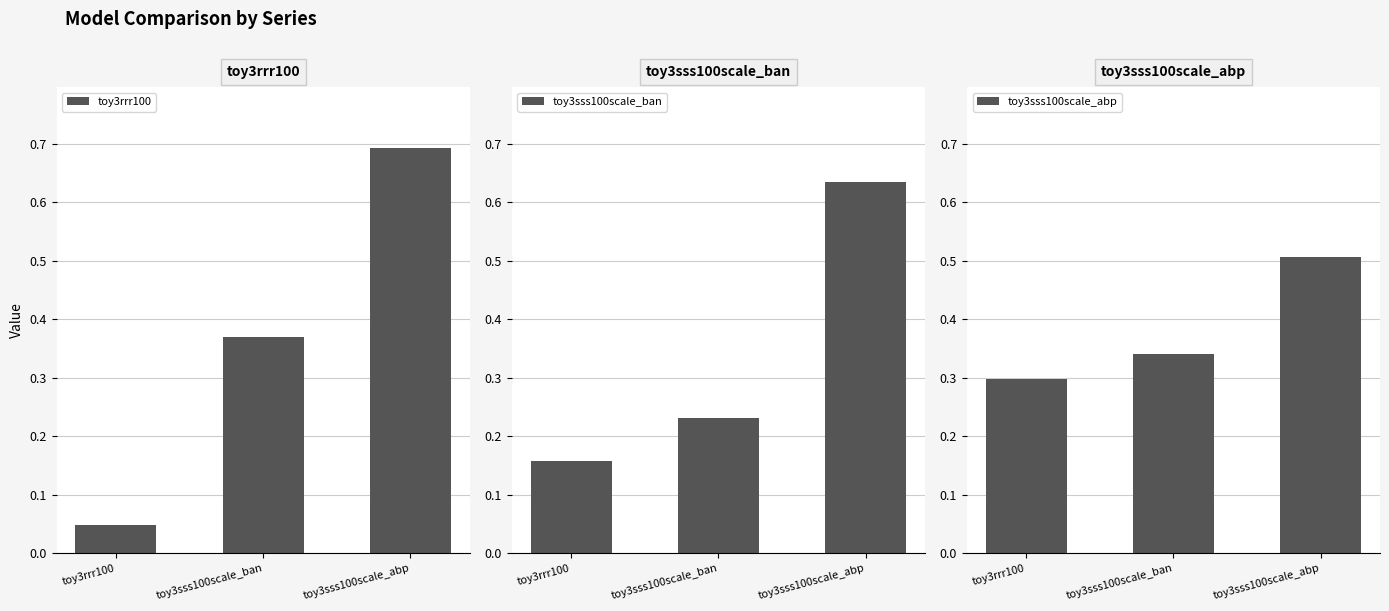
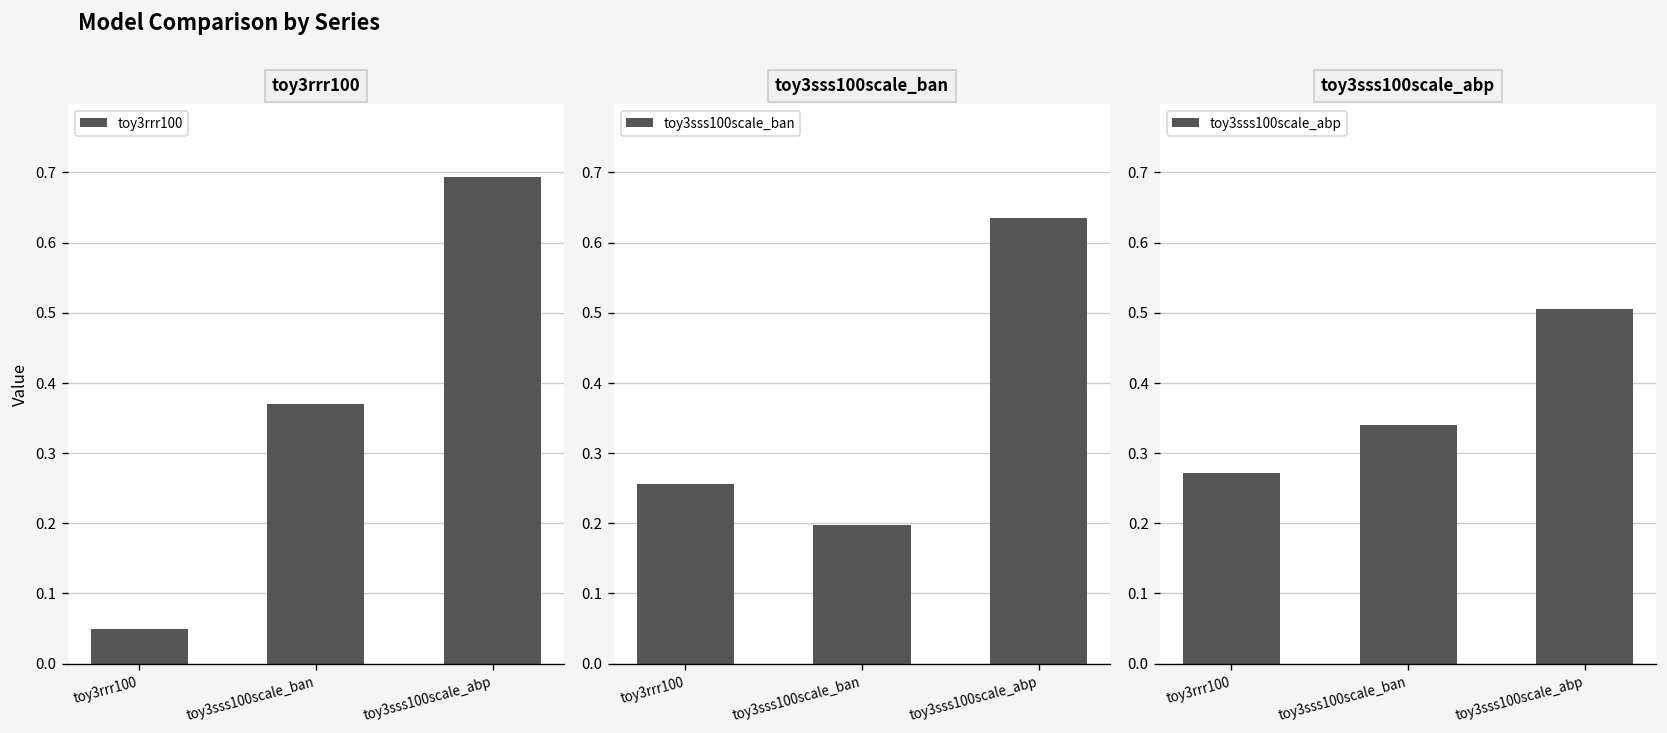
  {
    "toy3rrr100": {
      "toy3rrr100": 0.05,
      "toy3sss100scale_ban": 0.37,
      "toy3sss100scale_abp": 0.69
    },
    "toy3sss100scale_ban": {
-     "toy3rrr100": 0.16,
-     "toy3sss100scale_ban": 0.23,
+     "toy3rrr100": 0.26,
+     "toy3sss100scale_ban": 0.20,
      "toy3sss100scale_abp": 0.63
    },
    "toy3sss100scale_abp": {
-     "toy3rrr100": 0.30,
+     "toy3rrr100": 0.27,
      "toy3sss100scale_ban": 0.34,
      "toy3sss100scale_abp": 0.51
    }
  }
